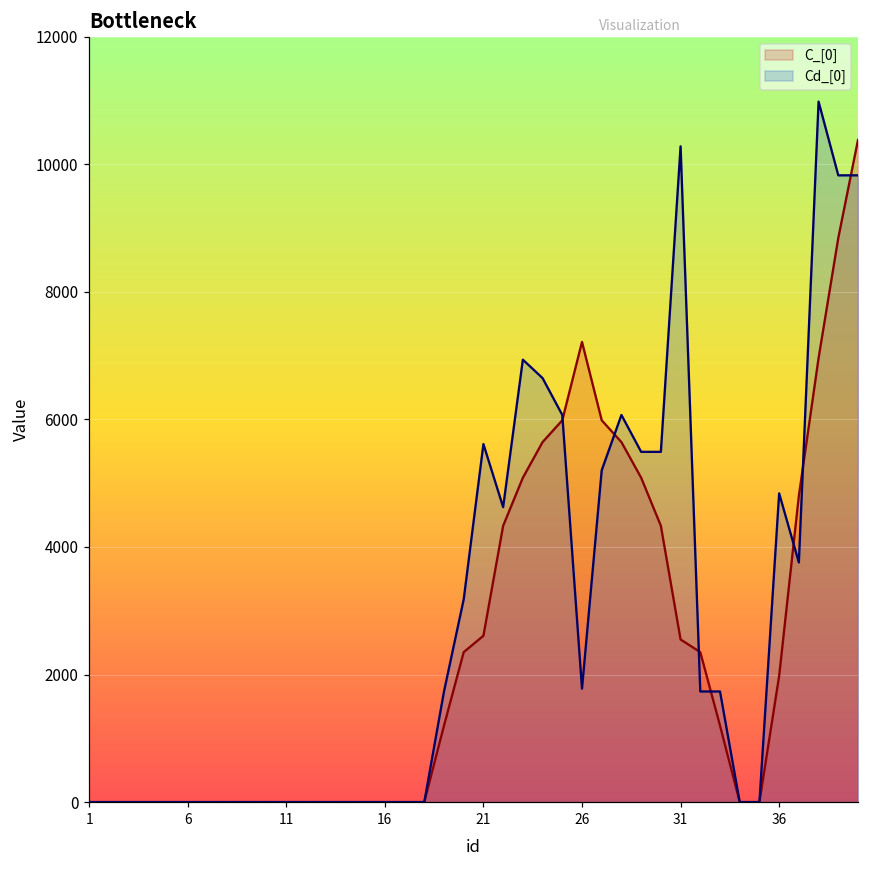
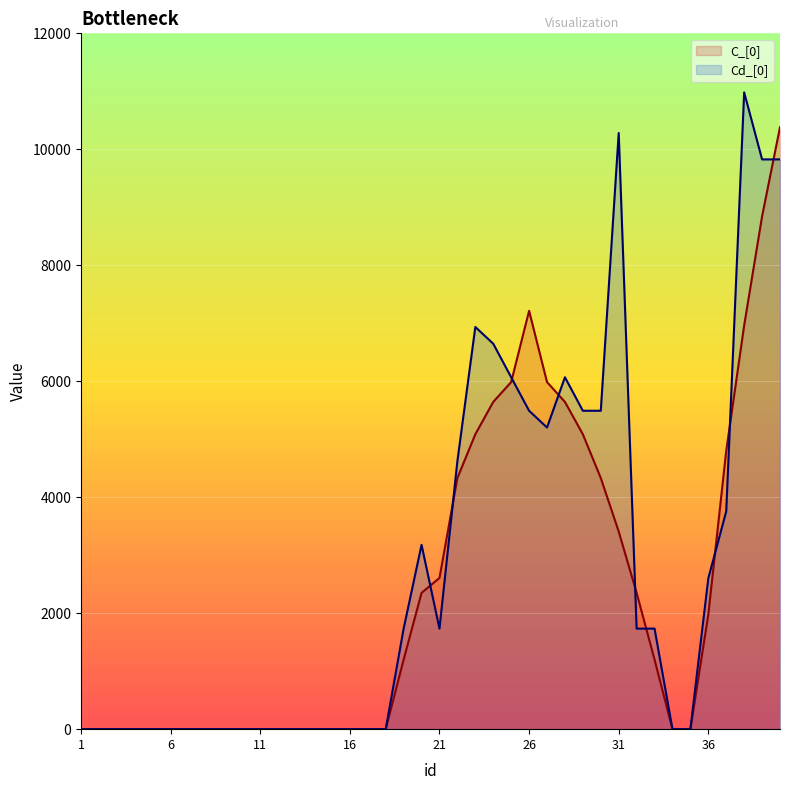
  {
    "C_[0]": {
      "21": 2600,
      "26": 7200,
-     "31": 2500,
+     "31": 3400,
      "36": 2000
    },
    "Cd_[0]": {
-     "21": 5600,
-     "26": 1800,
+     "21": 1700,
+     "26": 5500,
      "31": 10300,
-     "36": 4800
+     "36": 2600
    }
  }
